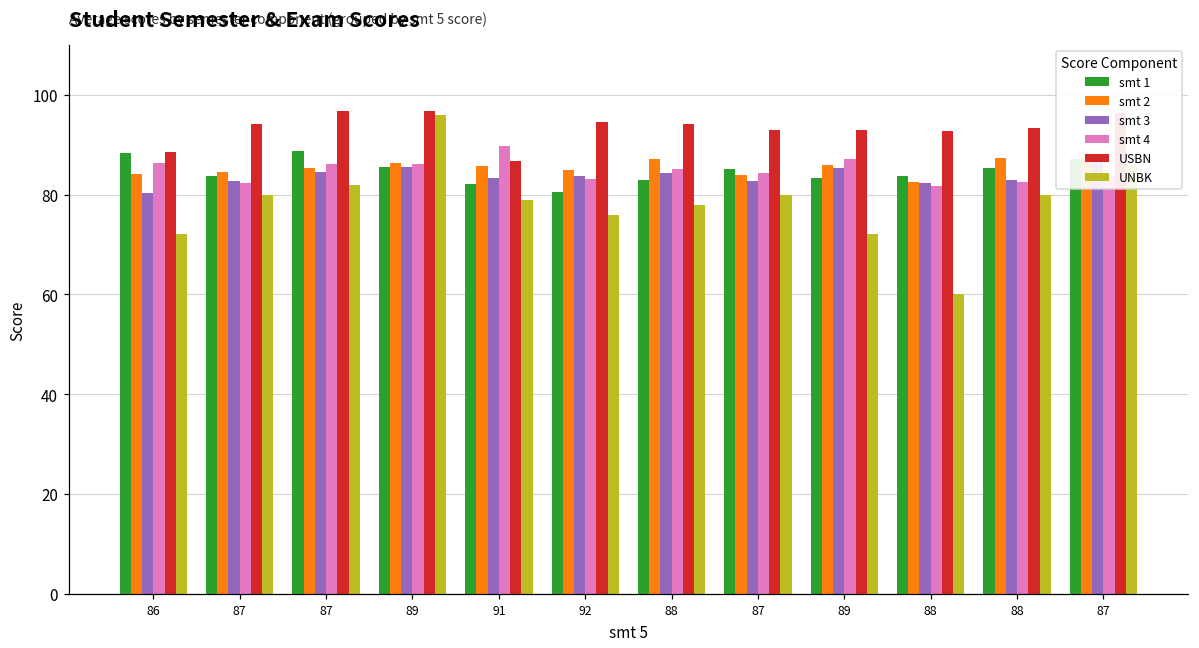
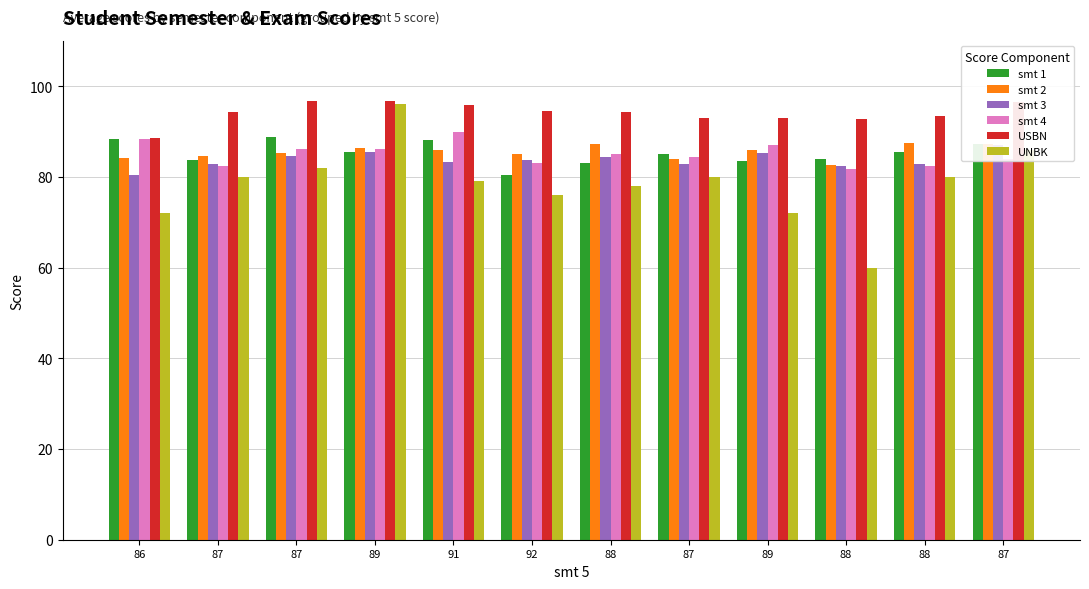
  {
    "smt 1": {
      "86": 88,
-     "91": 82,
+     "91": 88,
      "92": 80
    },
    "smt 2": {
      "86": 84,
      "91": 86,
      "92": 85
    },
    "smt 3": {
      "86": 80,
      "91": 83,
      "92": 84
    },
    "smt 4": {
-     "86": 86,
+     "86": 88,
      "91": 90,
      "92": 83
    },
    "USBN": {
      "86": 89,
-     "91": 87,
+     "91": 96,
      "92": 95
    },
    "UNBK": {
      "86": 72,
      "91": 79,
      "92": 76
    }
  }
